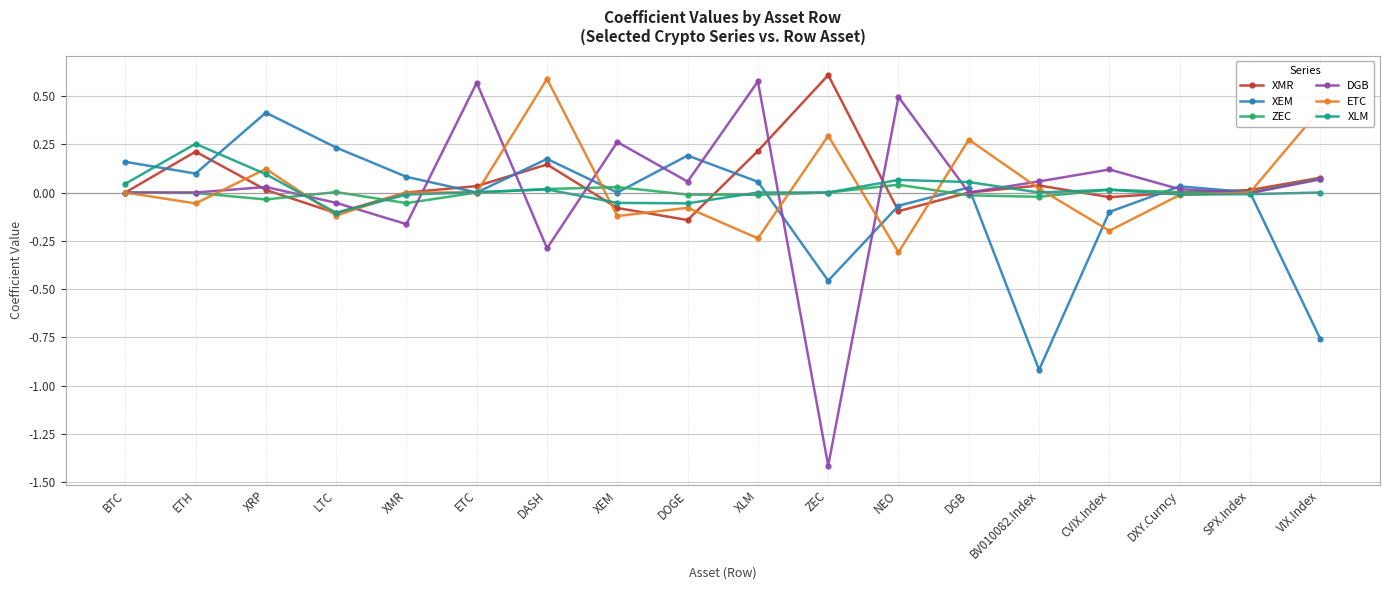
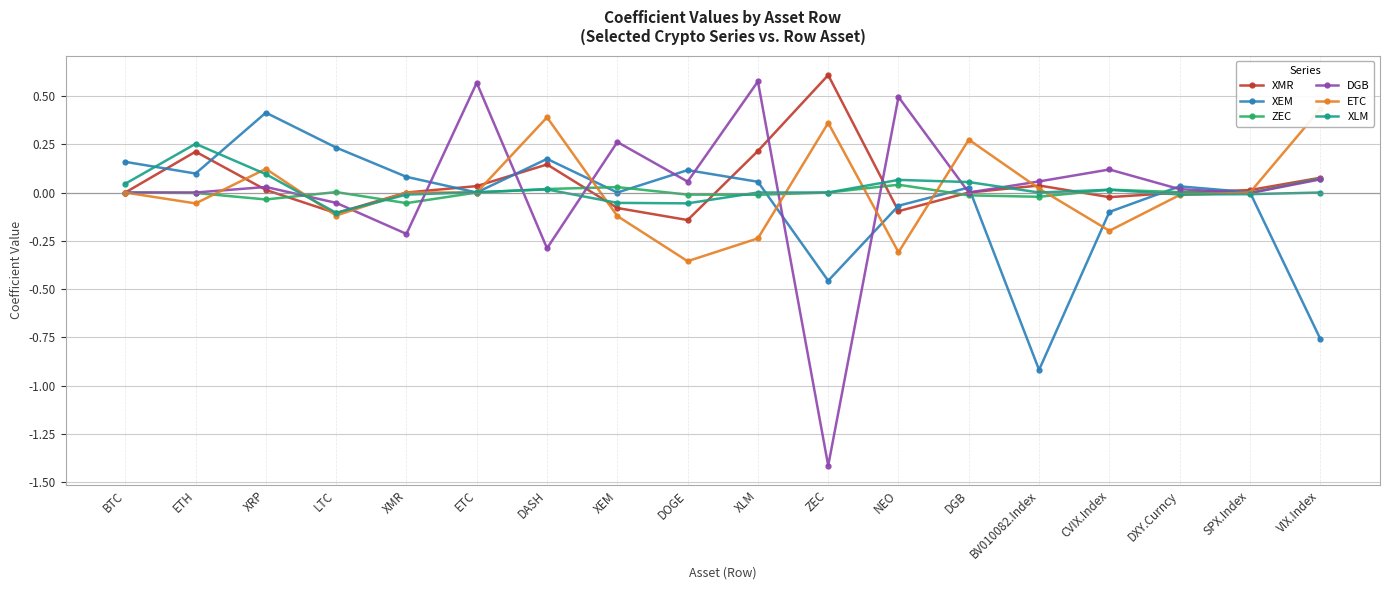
  {
    "XMR": {
      "ETH": 0.21,
      "XRP": 0.01,
      "ETC": 0.03,
      "DASH": 0.15,
      "XEM": -0.08,
      "DOGE": -0.14,
      "XLM": 0.22,
      "ZEC": 0.61,
      "NEO": -0.10,
      "BV010082.Index": 0.04,
      "CVIX.Index": -0.02
    },
    "XEM": {
      "BTC": 0.16,
      "ETH": 0.10,
      "XRP": 0.41,
      "LTC": 0.23,
      "XMR": 0.08,
      "DASH": 0.17,
      "XEM": 0.00,
-     "DOGE": 0.19,
+     "DOGE": 0.12,
      "XLM": 0.06,
      "ZEC": -0.46,
      "NEO": -0.07,
      "DGB": 0.03,
      "BV010082.Index": -0.92,
      "CVIX.Index": -0.10,
      "DXY.Curncy": 0.03,
      "VIX.Index": -0.76
    },
    "DGB": {
      "XRP": 0.03,
      "LTC": -0.05,
-     "XMR": -0.16,
+     "XMR": -0.21,
      "ETC": 0.57,
      "DASH": -0.29,
      "XEM": 0.26,
      "DOGE": 0.06,
      "XLM": 0.57,
      "ZEC": -1.41,
      "NEO": 0.49,
      "BV010082.Index": 0.06,
      "CVIX.Index": 0.12,
      "DXY.Curncy": 0.02
    },
    "ETC": {
      "ETH": -0.06,
      "XRP": 0.12,
-     "DASH": 0.59,
+     "DASH": 0.39,
      "XEM": -0.12,
-     "DOGE": -0.08,
+     "DOGE": -0.36,
      "XLM": -0.24,
-     "ZEC": 0.29,
+     "ZEC": 0.36,
      "NEO": -0.31,
      "DGB": 0.27,
      "BV010082.Index": 0.02,
      "CVIX.Index": -0.20
    }
  }
